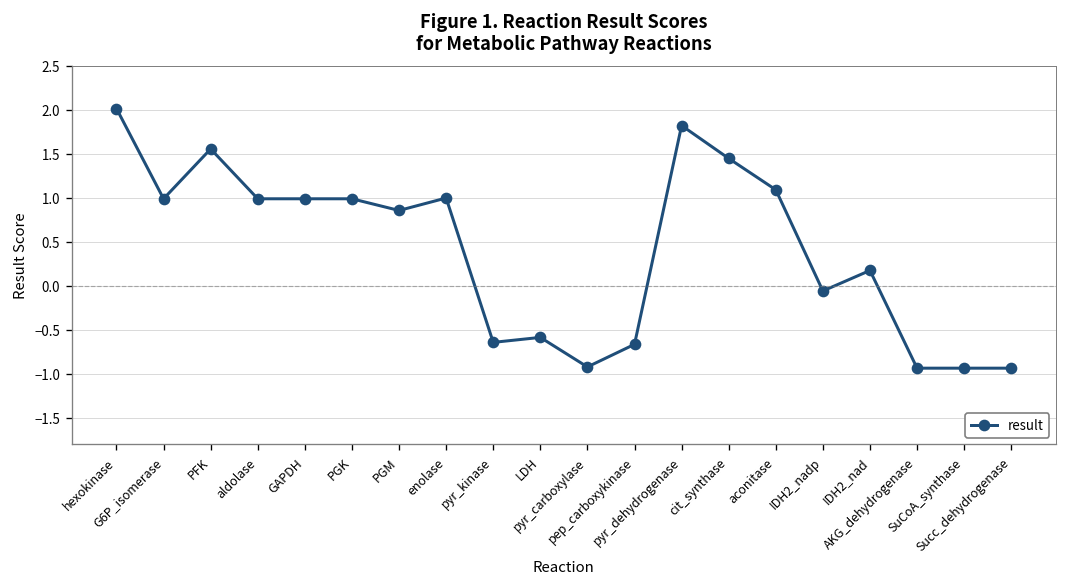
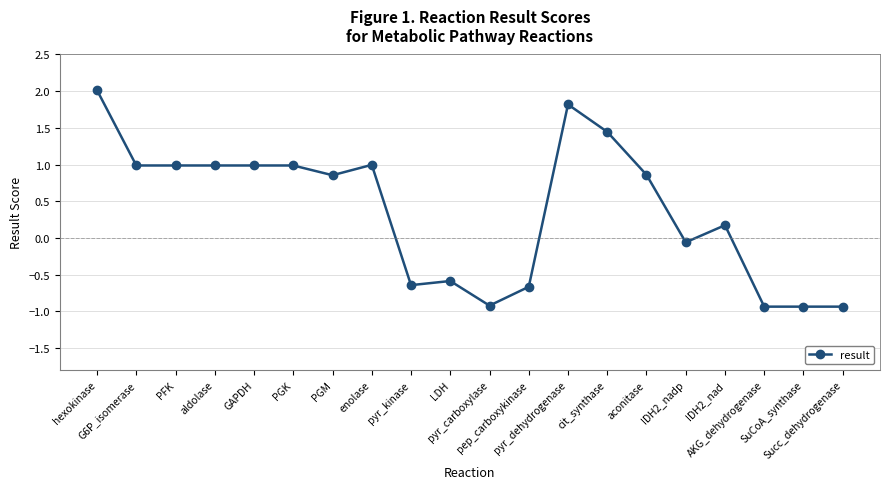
  {
    "hexokinase": 2.0,
    "G6P_isomerase": 1.0,
-   "PFK": 1.6,
+   "PFK": 1.0,
    "aldolase": 1.0,
    "GAPDH": 1.0,
    "PGK": 1.0,
    "PGM": 0.9,
    "enolase": 1.0,
    "pyr_kinase": -0.6,
    "LDH": -0.6,
    "pyr_carboxylase": -0.9,
    "pep_carboxykinase": -0.7,
    "pyr_dehydrogenase": 1.8,
    "cit_synthase": 1.4,
-   "aconitase": 1.1,
+   "aconitase": 0.9,
    "IDH2_nadp": -0.1,
    "IDH2_nad": 0.2,
    "AKG_dehydrogenase": -0.9,
    "SuCoA_synthase": -0.9,
    "Succ_dehydrogenase": -0.9
  }
